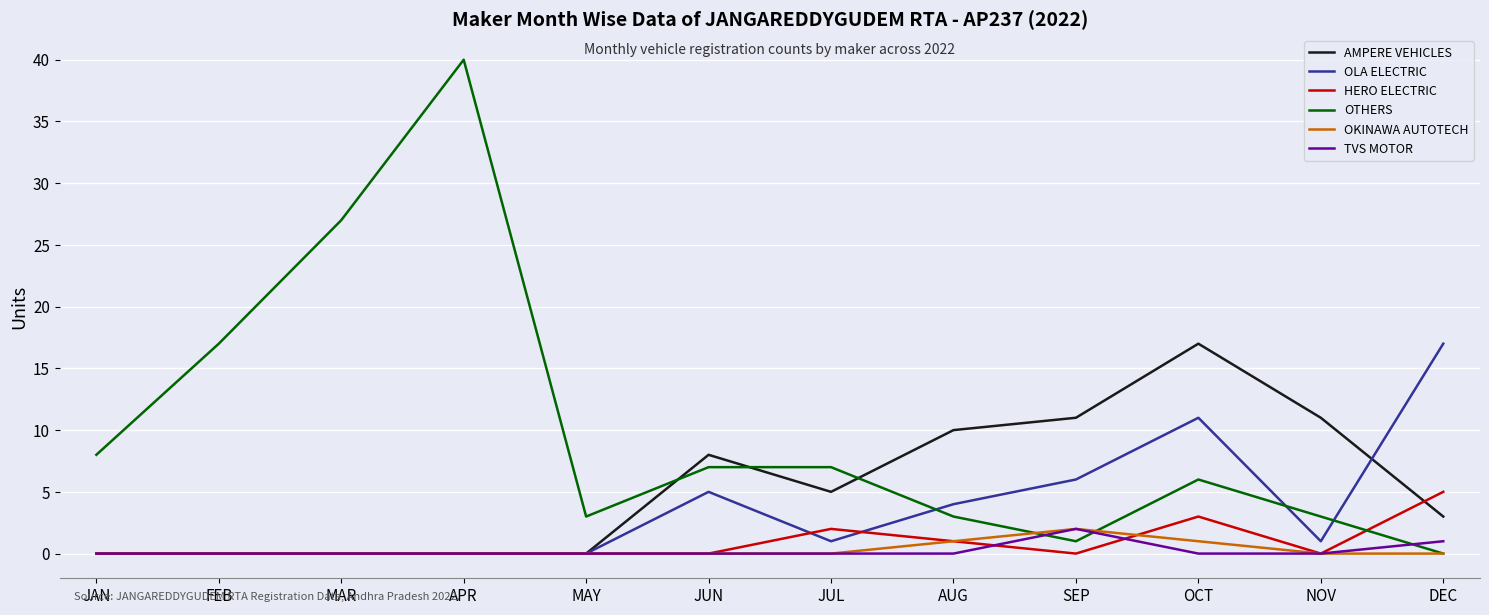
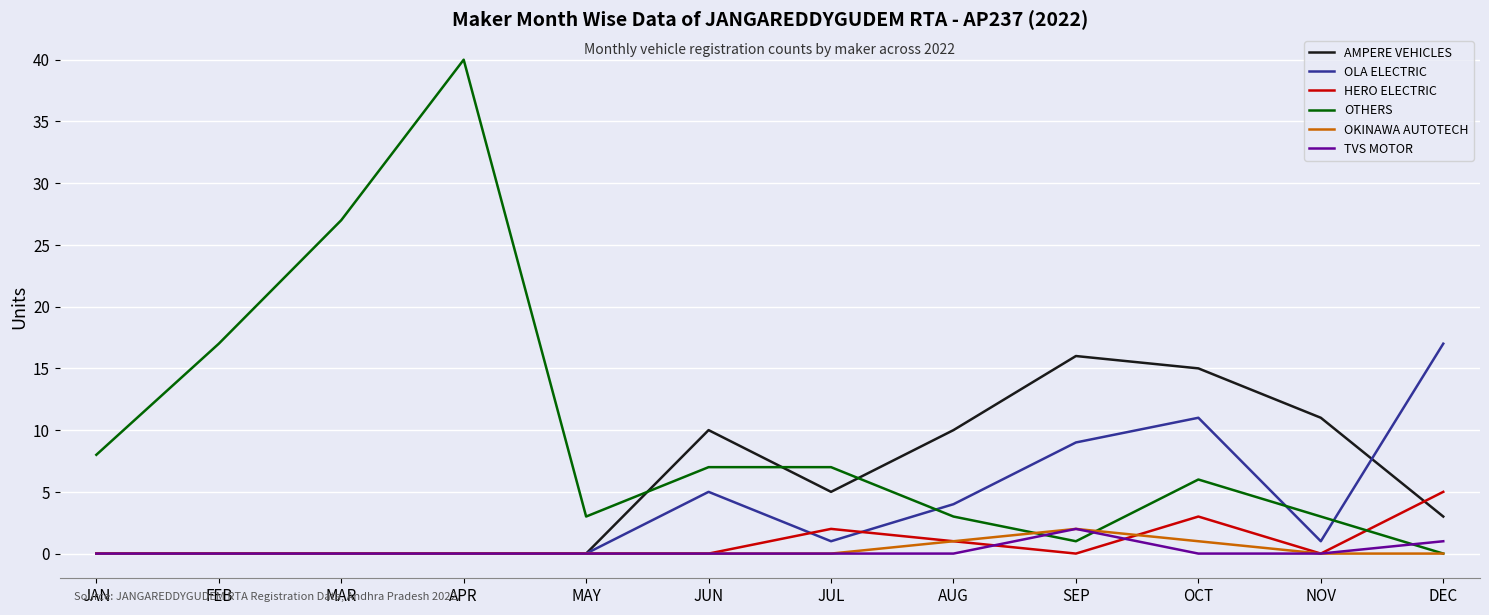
  {
    "AMPERE VEHICLES": {
-     "JUN": 8,
+     "JUN": 10,
      "JUL": 5,
      "AUG": 10,
-     "SEP": 11,
-     "OCT": 17,
+     "SEP": 16,
+     "OCT": 15,
      "NOV": 11,
      "DEC": 3
    },
    "OLA ELECTRIC": {
      "JUN": 5,
      "JUL": 1,
      "AUG": 4,
-     "SEP": 6,
+     "SEP": 9,
      "OCT": 11,
      "NOV": 1,
      "DEC": 17
    },
    "HERO ELECTRIC": {
      "JUL": 2,
      "SEP": 0,
      "OCT": 3,
      "DEC": 5
    },
    "OTHERS": {
      "JAN": 8,
      "FEB": 17,
      "MAR": 27,
      "APR": 40,
      "MAY": 3,
      "JUN": 7,
      "JUL": 7,
      "AUG": 3,
      "SEP": 1,
      "OCT": 6,
      "NOV": 3
    },
    "OKINAWA AUTOTECH": {
      "OCT": 1
    },
    "TVS MOTOR": {
      "AUG": 0,
      "OCT": 0,
      "DEC": 1
    }
  }
